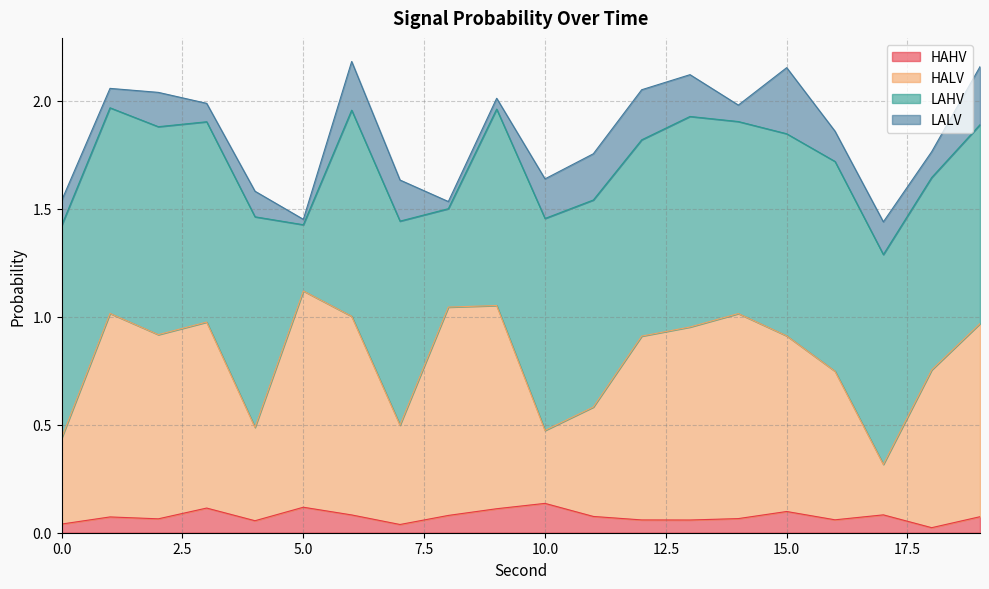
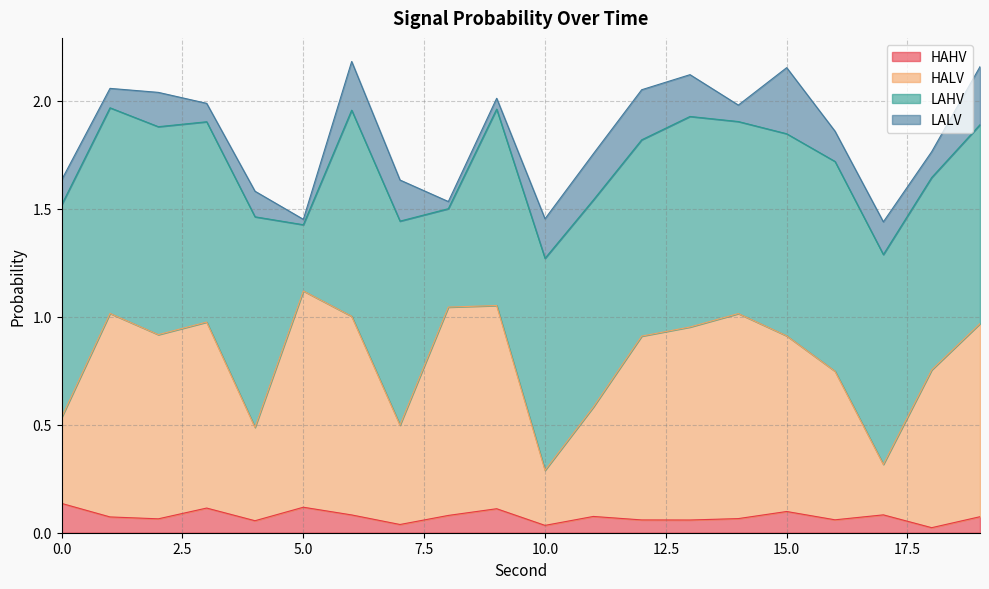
  {
    "HAHV": {
-     "0.0": 0.04,
+     "0.0": 0.14,
      "5.0": 0.12,
-     "10.0": 0.14,
+     "10.0": 0.03,
      "15.0": 0.10
    },
    "HALV": {
      "0.0": 0.40,
      "5.0": 1.00,
-     "10.0": 0.34,
+     "10.0": 0.25,
      "15.0": 0.81
    }
  }
